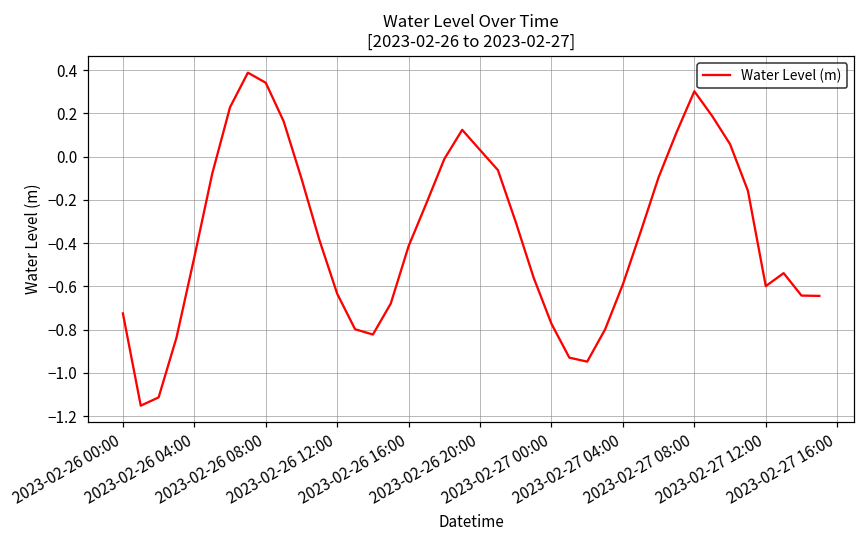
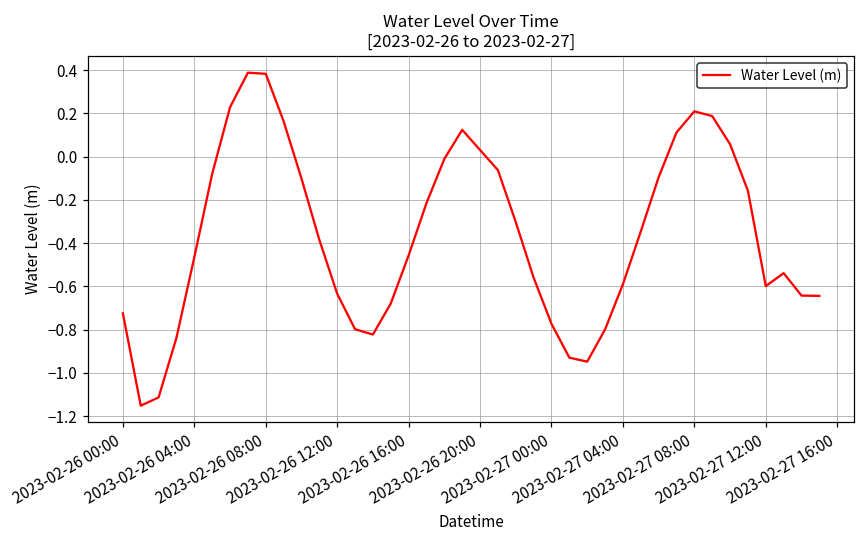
  {
    "2023-02-26 00:00": -0.73,
    "2023-02-26 04:00": -0.47,
-   "2023-02-26 08:00": 0.34,
+   "2023-02-26 08:00": 0.38,
    "2023-02-26 12:00": -0.63,
-   "2023-02-26 16:00": -0.41,
+   "2023-02-26 16:00": -0.46,
    "2023-02-26 20:00": 0.03,
    "2023-02-27 00:00": -0.77,
    "2023-02-27 04:00": -0.59,
-   "2023-02-27 08:00": 0.30,
+   "2023-02-27 08:00": 0.21,
    "2023-02-27 12:00": -0.60
  }
